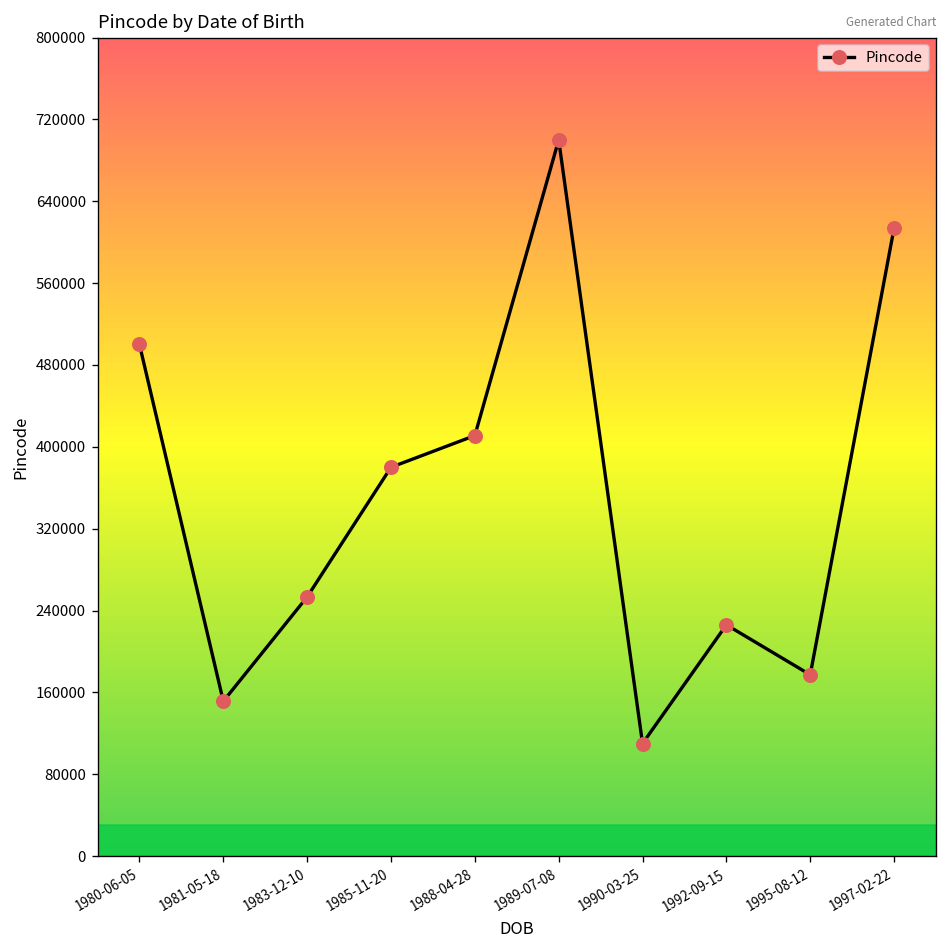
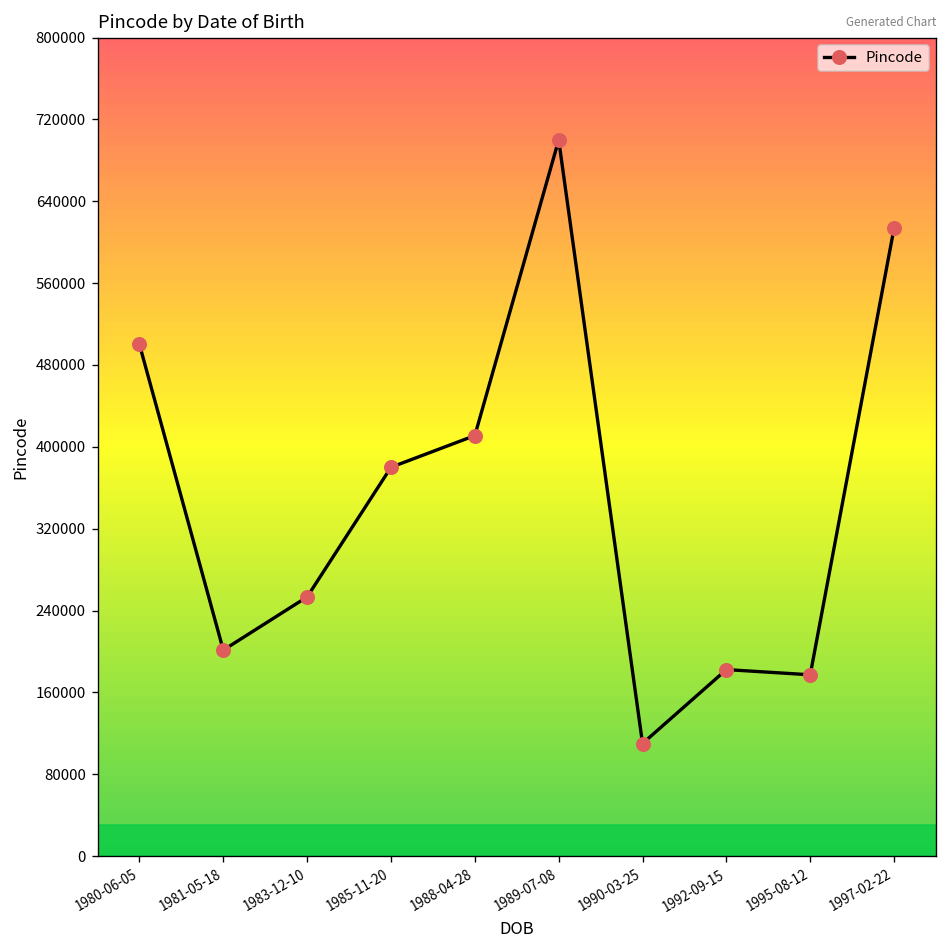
  {
    "1980-06-05": 500000,
-   "1981-05-18": 150000,
+   "1981-05-18": 200000,
    "1983-12-10": 250000,
    "1985-11-20": 380000,
    "1988-04-28": 410000,
    "1989-07-08": 700000,
    "1990-03-25": 110000,
-   "1992-09-15": 230000,
+   "1992-09-15": 180000,
    "1995-08-12": 180000,
    "1997-02-22": 610000
  }
